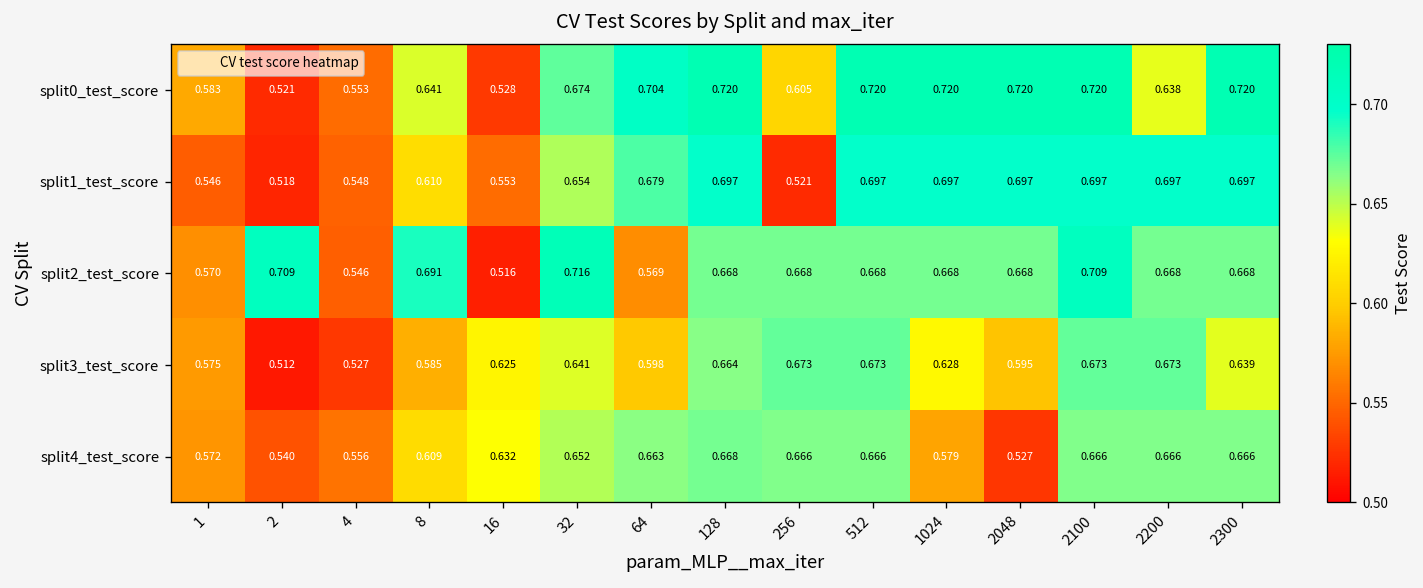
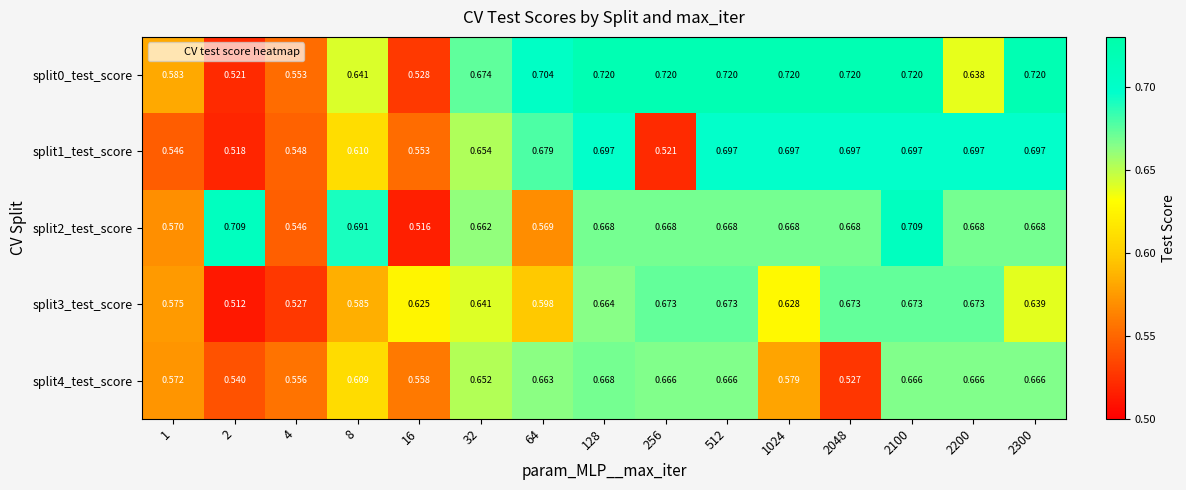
  {
    "split0_test_score": {
      "1": 0.583,
      "2": 0.521,
      "4": 0.553,
      "8": 0.641,
      "16": 0.528,
      "32": 0.674,
      "64": 0.704,
      "128": 0.720,
-     "256": 0.605,
+     "256": 0.720,
      "512": 0.720,
      "1024": 0.720,
      "2048": 0.720,
      "2100": 0.720,
      "2200": 0.638,
      "2300": 0.720
    },
    "split1_test_score": {
      "1": 0.546,
      "2": 0.518,
      "4": 0.548,
      "8": 0.610,
      "16": 0.553,
      "32": 0.654,
      "64": 0.679,
      "128": 0.697,
      "256": 0.521,
      "512": 0.697,
      "1024": 0.697,
      "2048": 0.697,
      "2100": 0.697,
      "2200": 0.697,
      "2300": 0.697
    },
    "split2_test_score": {
      "1": 0.570,
      "2": 0.709,
      "4": 0.546,
      "8": 0.691,
      "16": 0.516,
-     "32": 0.716,
+     "32": 0.662,
      "64": 0.569,
      "128": 0.668,
      "256": 0.668,
      "512": 0.668,
      "1024": 0.668,
      "2048": 0.668,
      "2100": 0.709,
      "2200": 0.668,
      "2300": 0.668
    },
    "split3_test_score": {
      "1": 0.575,
      "2": 0.512,
      "4": 0.527,
      "8": 0.585,
      "16": 0.625,
      "32": 0.641,
      "64": 0.598,
      "128": 0.664,
      "256": 0.673,
      "512": 0.673,
      "1024": 0.628,
-     "2048": 0.595,
+     "2048": 0.673,
      "2100": 0.673,
      "2200": 0.673,
      "2300": 0.639
    },
    "split4_test_score": {
      "1": 0.572,
      "2": 0.540,
      "4": 0.556,
      "8": 0.609,
-     "16": 0.632,
+     "16": 0.558,
      "32": 0.652,
      "64": 0.663,
      "128": 0.668,
      "256": 0.666,
      "512": 0.666,
      "1024": 0.579,
      "2048": 0.527,
      "2100": 0.666,
      "2200": 0.666,
      "2300": 0.666
    }
  }
